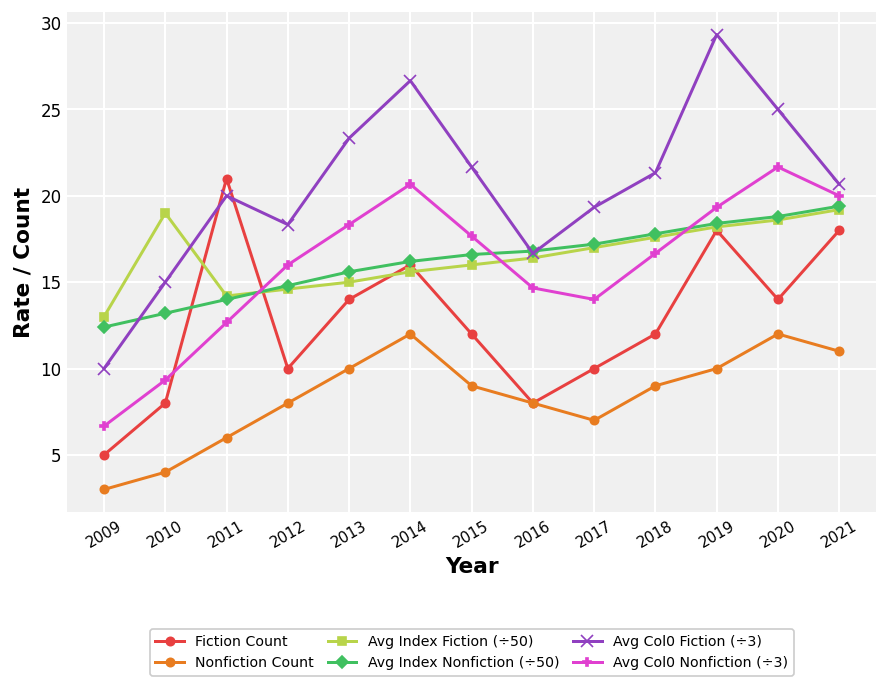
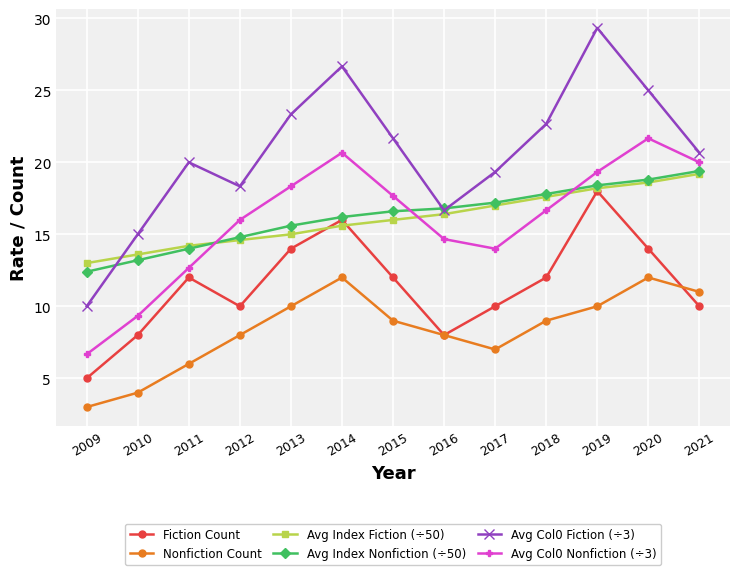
  {
    "Fiction Count": {
      "2009": 5,
      "2010": 8,
-     "2011": 21,
+     "2011": 12,
      "2012": 10,
      "2013": 14,
      "2014": 16,
      "2015": 12,
      "2017": 10,
      "2018": 12,
      "2019": 18,
      "2020": 14,
-     "2021": 18
+     "2021": 10
    },
    "Nonfiction Count": {
      "2009": 3.0,
      "2010": 4.0,
      "2011": 6.0,
      "2012": 8.0,
      "2013": 10.0,
      "2014": 12.0,
      "2015": 9.0,
      "2017": 7.0,
      "2018": 9.0,
      "2019": 10.0,
      "2020": 12.0,
      "2021": 11.0
    },
    "Avg Index Fiction (÷50)": {
      "2009": 13.0,
-     "2010": 19.0,
+     "2010": 13.6,
      "2011": 14.2,
      "2012": 14.6,
      "2013": 15.0,
      "2014": 15.6,
      "2015": 16.0,
      "2016": 16.4,
      "2017": 17.0,
      "2018": 17.6,
      "2019": 18.2,
      "2020": 18.6,
      "2021": 19.2
    },
    "Avg Index Nonfiction (÷50)": {
      "2009": 12.4,
      "2010": 13.2,
      "2011": 14.0,
      "2012": 14.8,
      "2013": 15.6,
      "2014": 16.2,
      "2015": 16.6,
      "2017": 17.2,
      "2018": 17.8,
      "2019": 18.4,
      "2020": 18.8,
      "2021": 19.4
    },
    "Avg Col0 Fiction (÷3)": {
      "2009": 10.0,
      "2010": 15.0,
      "2011": 20.0,
      "2012": 18.3,
      "2013": 23.3,
      "2014": 26.7,
      "2015": 21.7,
      "2017": 19.3,
-     "2018": 21.3,
+     "2018": 22.7,
      "2019": 29.3,
      "2020": 25.0,
      "2021": 20.7
    },
    "Avg Col0 Nonfiction (÷3)": {
      "2009": 6.7,
      "2010": 9.3,
      "2011": 12.7,
      "2012": 16.0,
      "2013": 18.3,
      "2014": 20.7,
      "2015": 17.7,
      "2016": 14.7,
      "2017": 14.0,
      "2018": 16.7,
      "2019": 19.3,
      "2020": 21.7,
      "2021": 20.0
    }
  }
